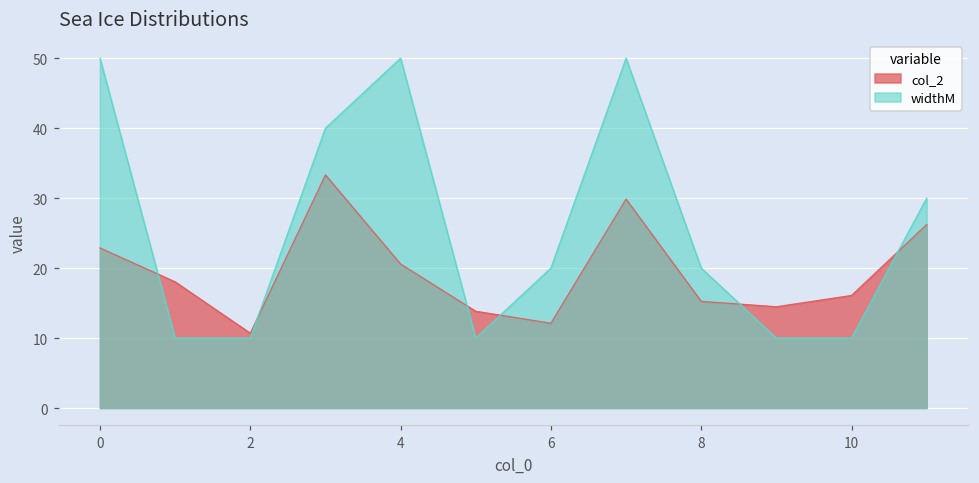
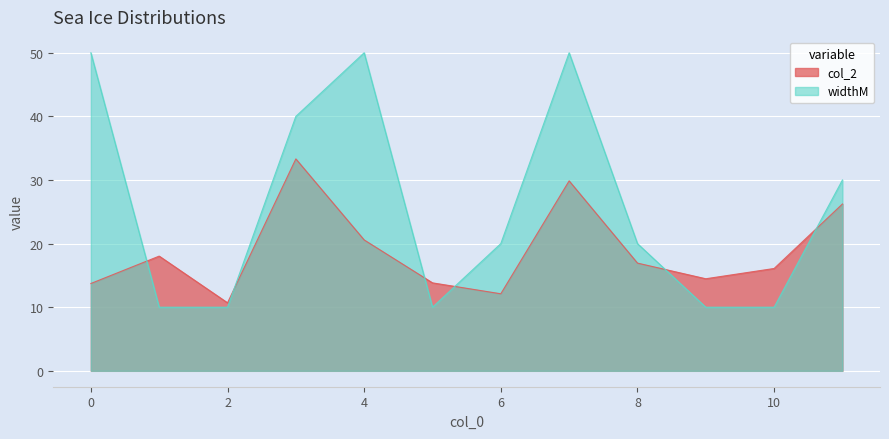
  {
    "col_2": {
-     "0": 23,
+     "0": 14,
      "2": 11,
      "4": 21,
      "6": 12,
-     "8": 15,
+     "8": 17,
      "10": 16
    },
    "widthM": {
      "0": 50,
      "2": 10,
      "4": 50,
      "6": 20,
      "8": 20,
      "10": 10
    }
  }
